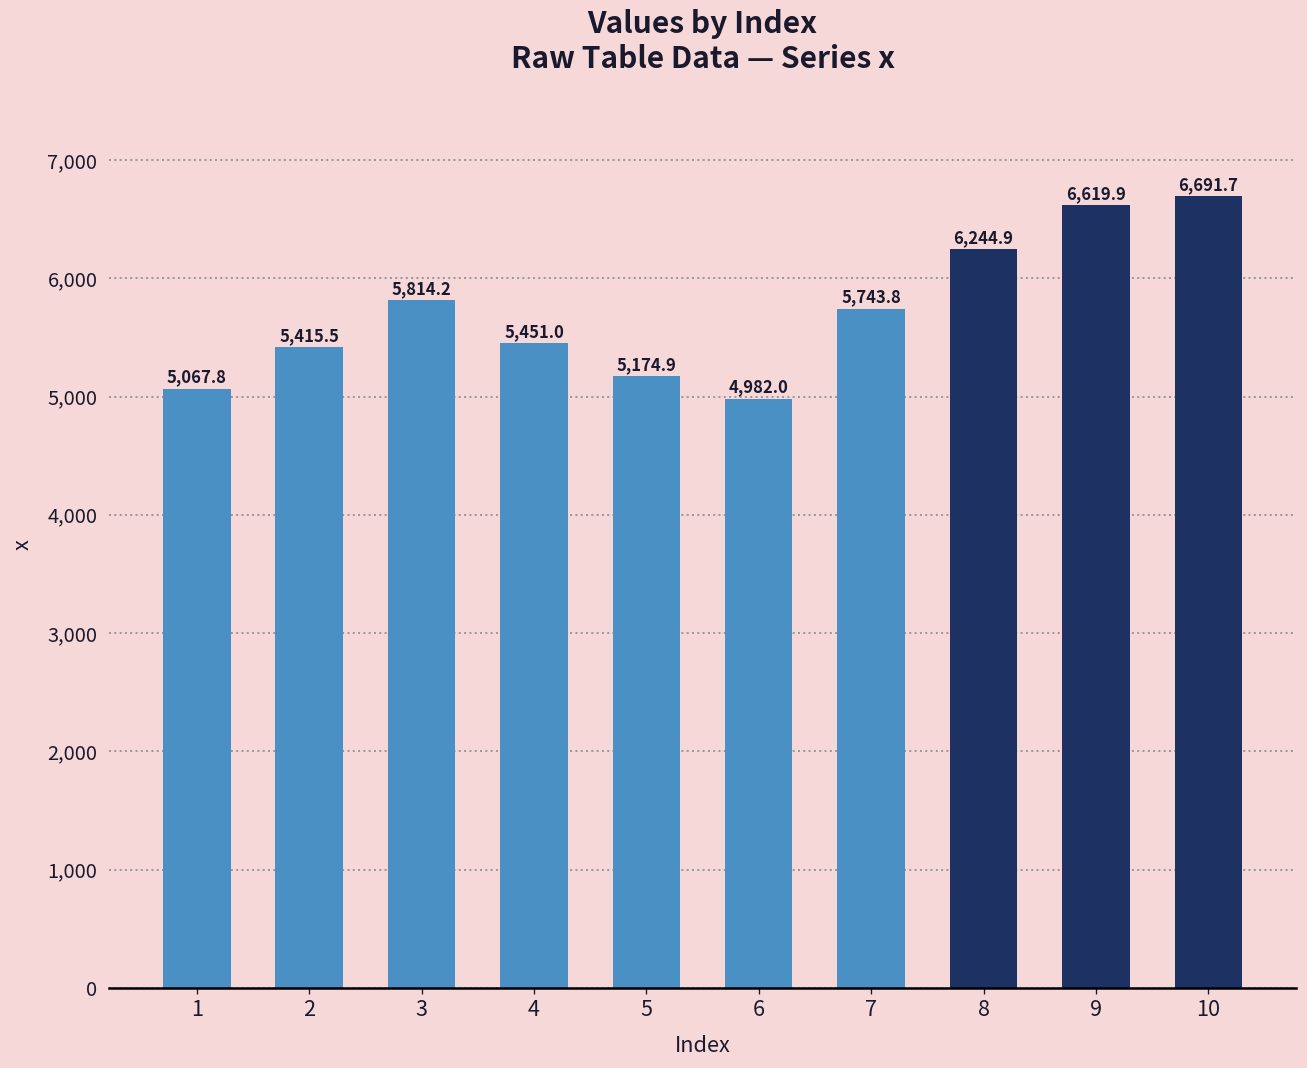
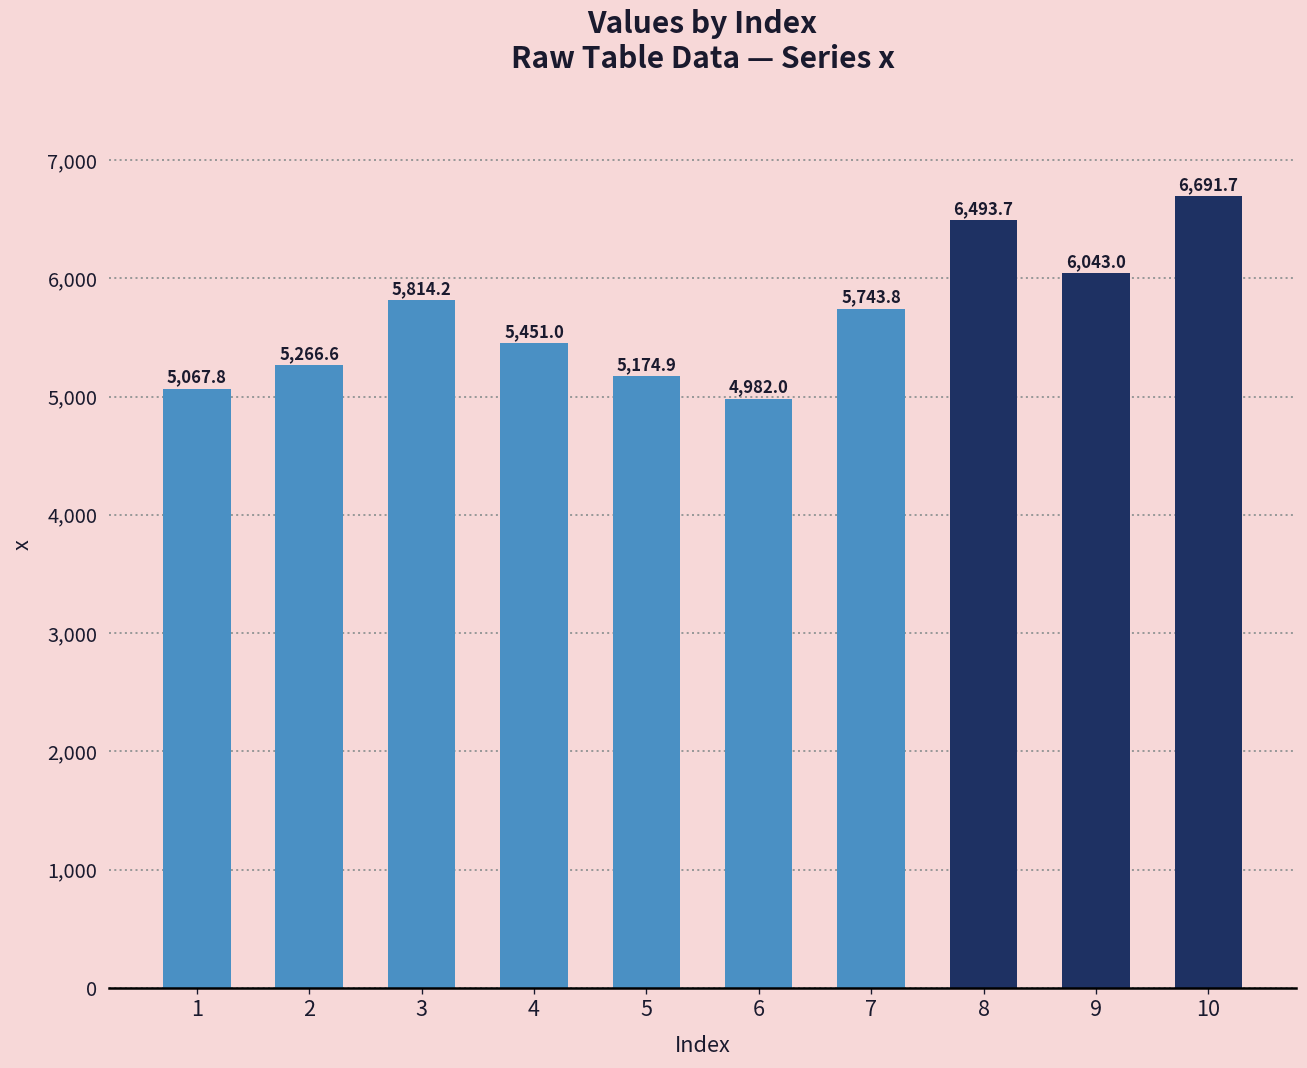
  {
    "1": "5,067.8",
-   "2": "5,415.5",
+   "2": "5,266.6",
    "3": "5,814.2",
    "4": "5,451.0",
    "5": "5,174.9",
    "6": "4,982.0",
    "7": "5,743.8",
-   "8": "6,244.9",
-   "9": "6,619.9",
+   "8": "6,493.7",
+   "9": "6,043.0",
    "10": "6,691.7"
  }
